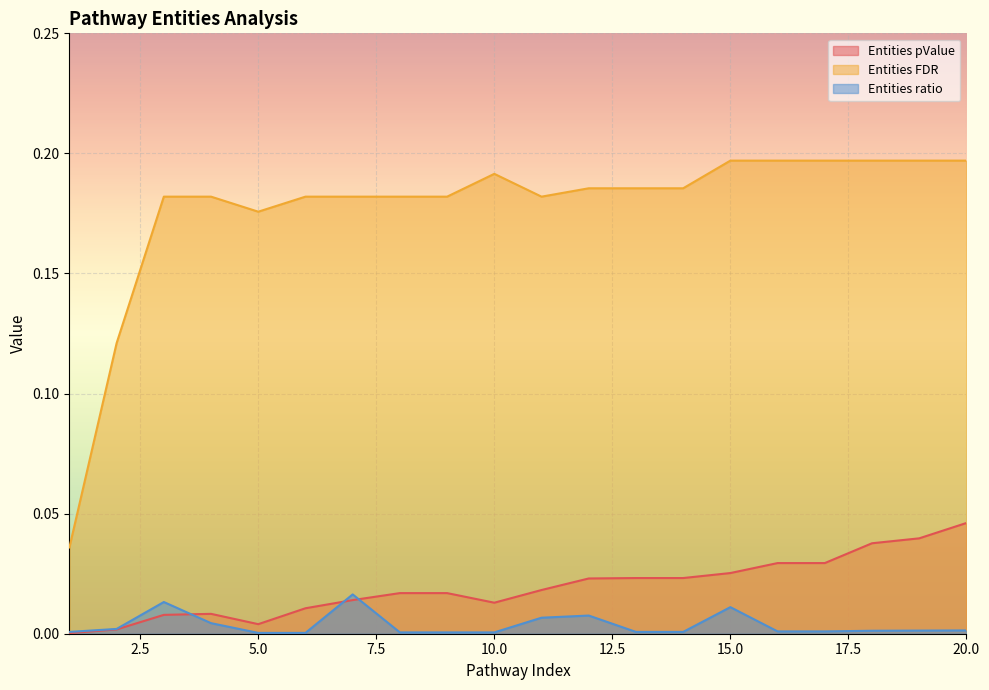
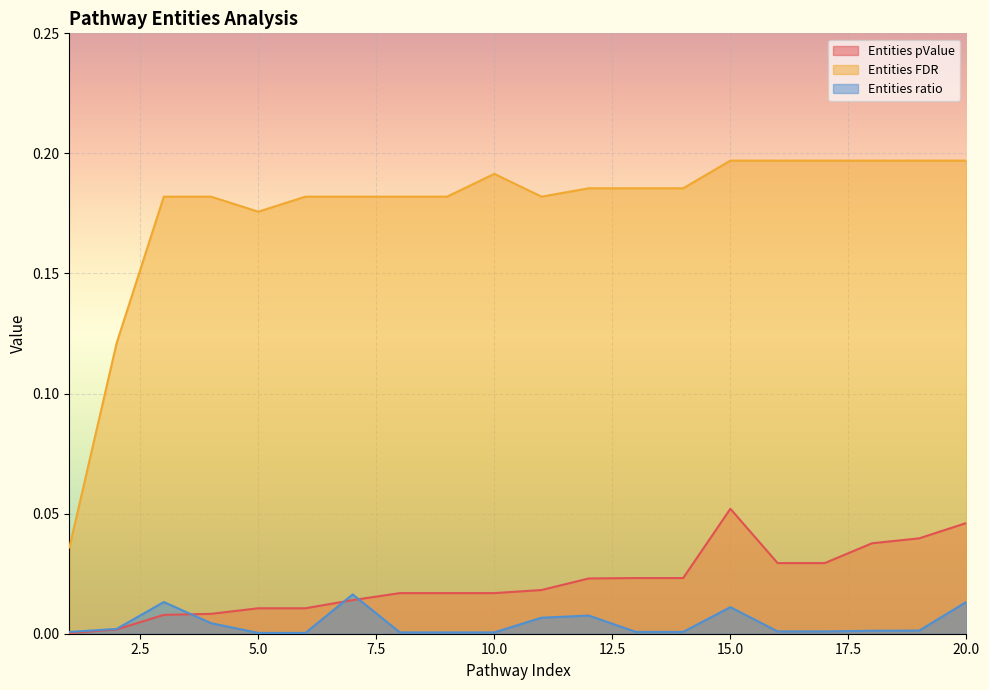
  {
    "Entities pValue": {
-     "5.0": 0.004,
-     "10.0": 0.013,
-     "15.0": 0.025,
+     "5.0": 0.011,
+     "10.0": 0.017,
+     "15.0": 0.052,
      "20.0": 0.046
    },
    "Entities FDR": {
      "5.0": 0.176,
      "10.0": 0.191,
      "15.0": 0.197,
      "20.0": 0.197
    },
    "Entities ratio": {
      "5.0": 0.000,
      "10.0": 0.001,
      "15.0": 0.011,
-     "20.0": 0.001
+     "20.0": 0.013
    }
  }
